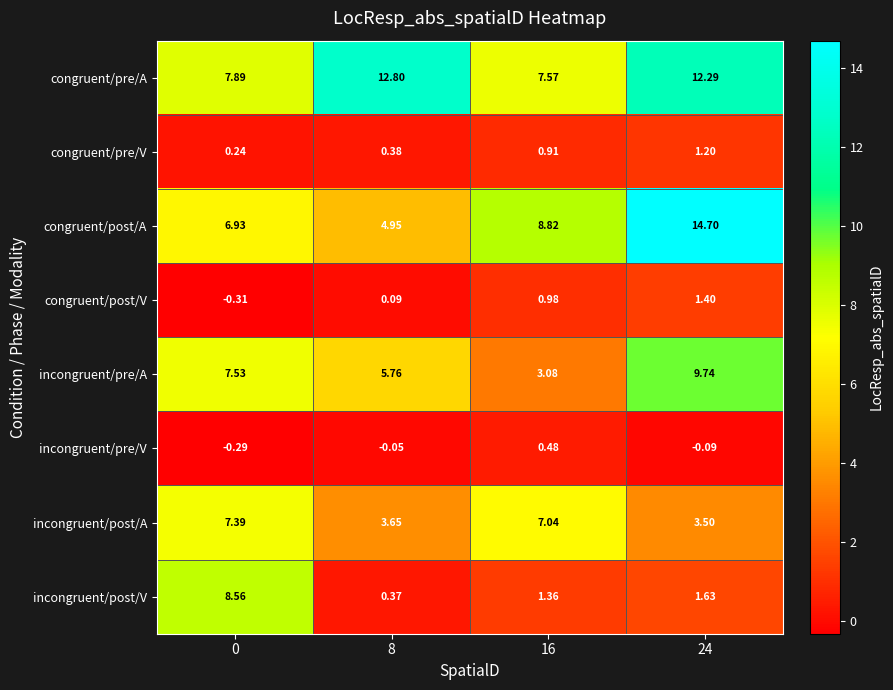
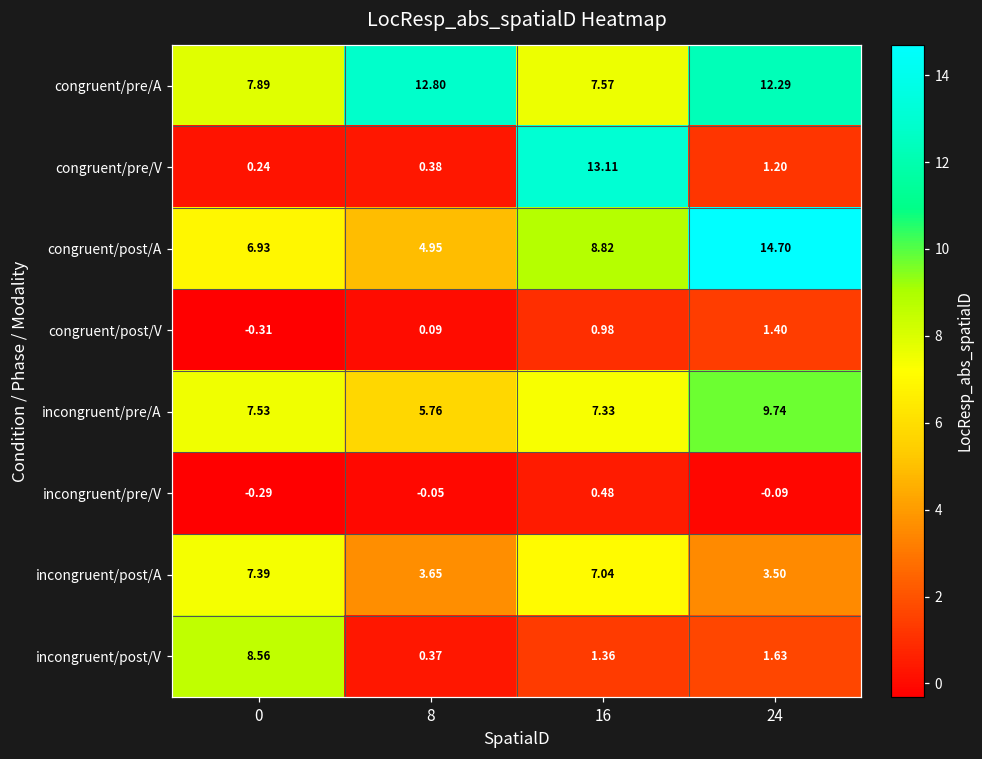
  {
    "congruent/pre/A": {
      "0": 7.89,
      "8": 12.80,
      "16": 7.57,
      "24": 12.29
    },
    "congruent/pre/V": {
      "0": 0.24,
      "8": 0.38,
-     "16": 0.91,
+     "16": 13.11,
      "24": 1.20
    },
    "congruent/post/A": {
      "0": 6.93,
      "8": 4.95,
      "16": 8.82,
      "24": 14.70
    },
    "congruent/post/V": {
      "0": -0.31,
      "8": 0.09,
      "16": 0.98,
      "24": 1.40
    },
    "incongruent/pre/A": {
      "0": 7.53,
      "8": 5.76,
-     "16": 3.08,
+     "16": 7.33,
      "24": 9.74
    },
    "incongruent/pre/V": {
      "0": -0.29,
      "8": -0.05,
      "16": 0.48,
      "24": -0.09
    },
    "incongruent/post/A": {
      "0": 7.39,
      "8": 3.65,
      "16": 7.04,
      "24": 3.50
    },
    "incongruent/post/V": {
      "0": 8.56,
      "8": 0.37,
      "16": 1.36,
      "24": 1.63
    }
  }
